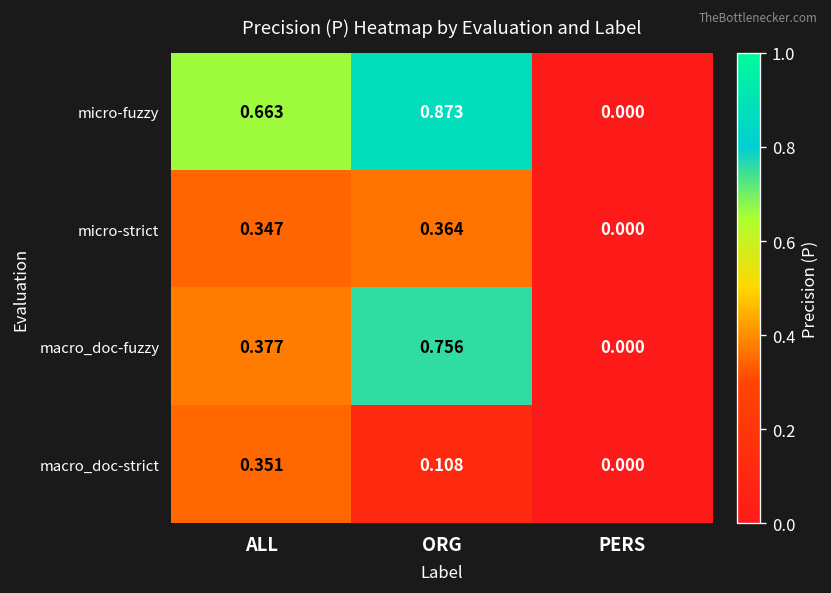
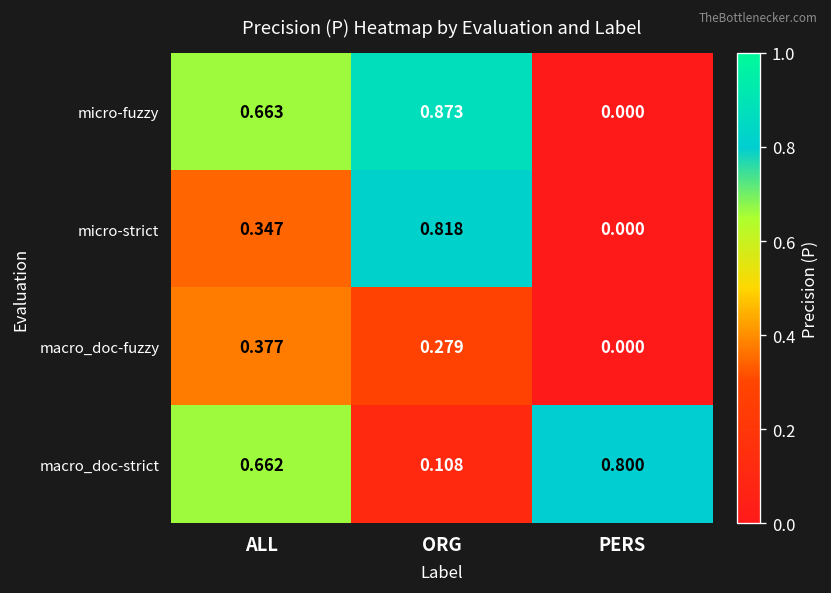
  {
    "micro-fuzzy": {
      "ALL": 0.663,
      "ORG": 0.873,
      "PERS": 0.000
    },
    "micro-strict": {
      "ALL": 0.347,
-     "ORG": 0.364,
+     "ORG": 0.818,
      "PERS": 0.000
    },
    "macro_doc-fuzzy": {
      "ALL": 0.377,
-     "ORG": 0.756,
+     "ORG": 0.279,
      "PERS": 0.000
    },
    "macro_doc-strict": {
-     "ALL": 0.351,
+     "ALL": 0.662,
      "ORG": 0.108,
-     "PERS": 0.000
+     "PERS": 0.800
    }
  }
